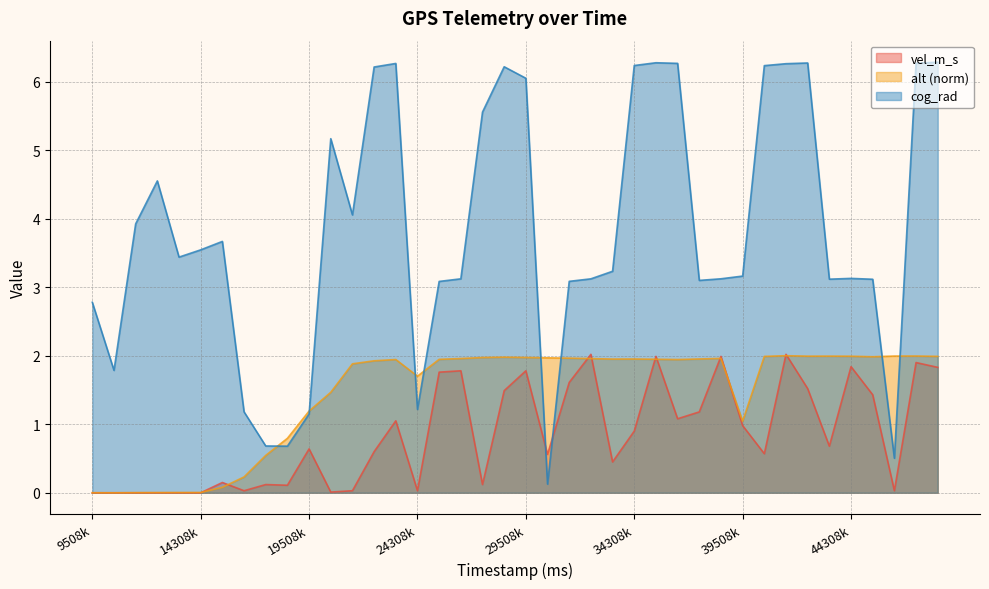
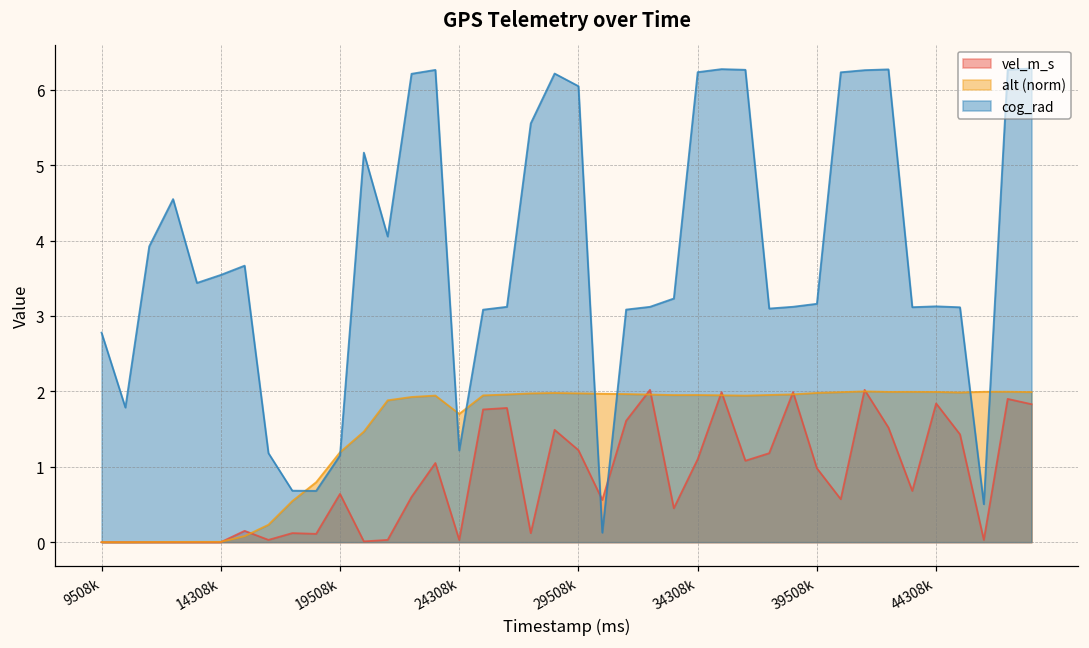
  {
    "vel_m_s": {
      "19508k": 0.6,
      "24308k": 0.0,
-     "29508k": 1.8,
-     "34308k": 0.9,
+     "29508k": 1.2,
+     "34308k": 1.1,
      "39508k": 1.0,
      "44308k": 1.8
    },
    "alt (norm)": {
      "19508k": 1.2,
      "24308k": 1.7,
      "29508k": 2.0,
      "34308k": 2.0,
-     "39508k": 1.0,
+     "39508k": 2.0,
      "44308k": 2.0
    },
    "cog_rad": {
      "9508k": 2.8,
      "14308k": 3.5,
      "19508k": 1.2,
      "24308k": 1.2,
      "29508k": 6.0,
      "34308k": 6.2,
      "39508k": 3.2,
      "44308k": 3.1
    }
  }
